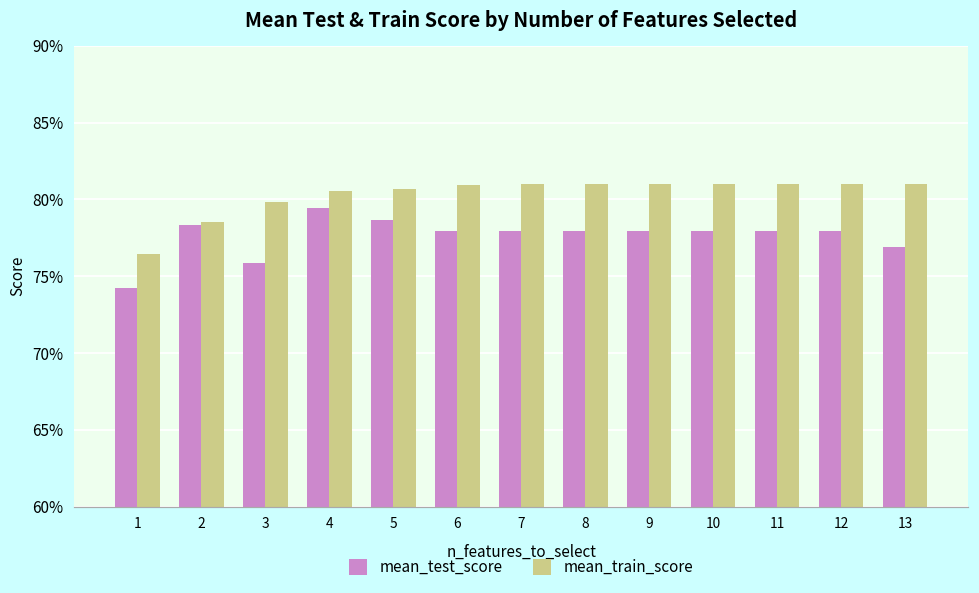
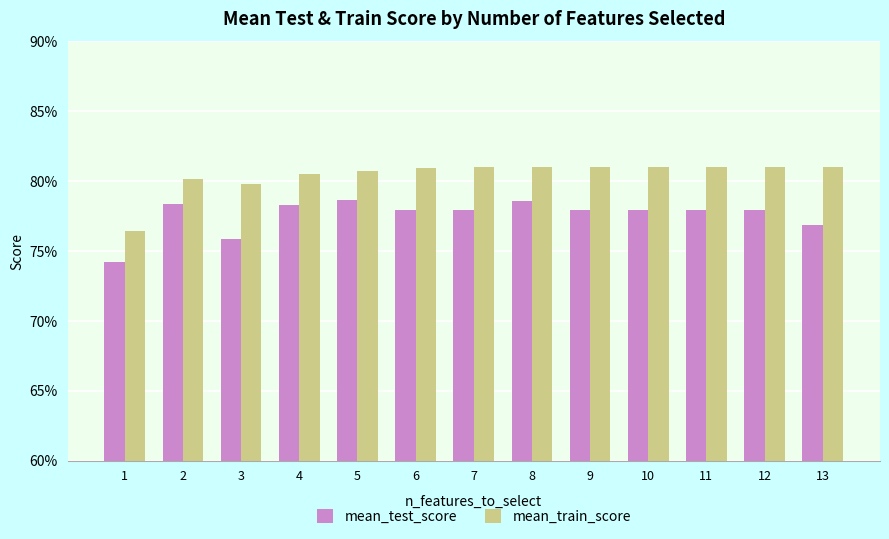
  {
    "mean_test_score": {
      "1": "74.2%",
      "2": "78.4%",
      "3": "75.8%",
-     "4": "79.5%",
+     "4": "78.3%",
      "5": "78.6%",
      "6": "78.0%",
      "7": "77.9%",
-     "8": "77.9%",
+     "8": "78.6%",
      "9": "77.9%",
      "10": "77.9%",
      "11": "77.9%",
      "12": "77.9%",
      "13": "76.9%"
    },
    "mean_train_score": {
      "1": "76.4%",
-     "2": "78.5%",
+     "2": "80.2%",
      "3": "79.8%",
      "4": "80.5%",
      "5": "80.7%",
      "6": "80.9%",
      "7": "81.0%",
      "8": "81.0%",
      "9": "81.0%",
      "10": "81.0%",
      "11": "81.0%",
      "12": "81.0%",
      "13": "81.0%"
    }
  }
